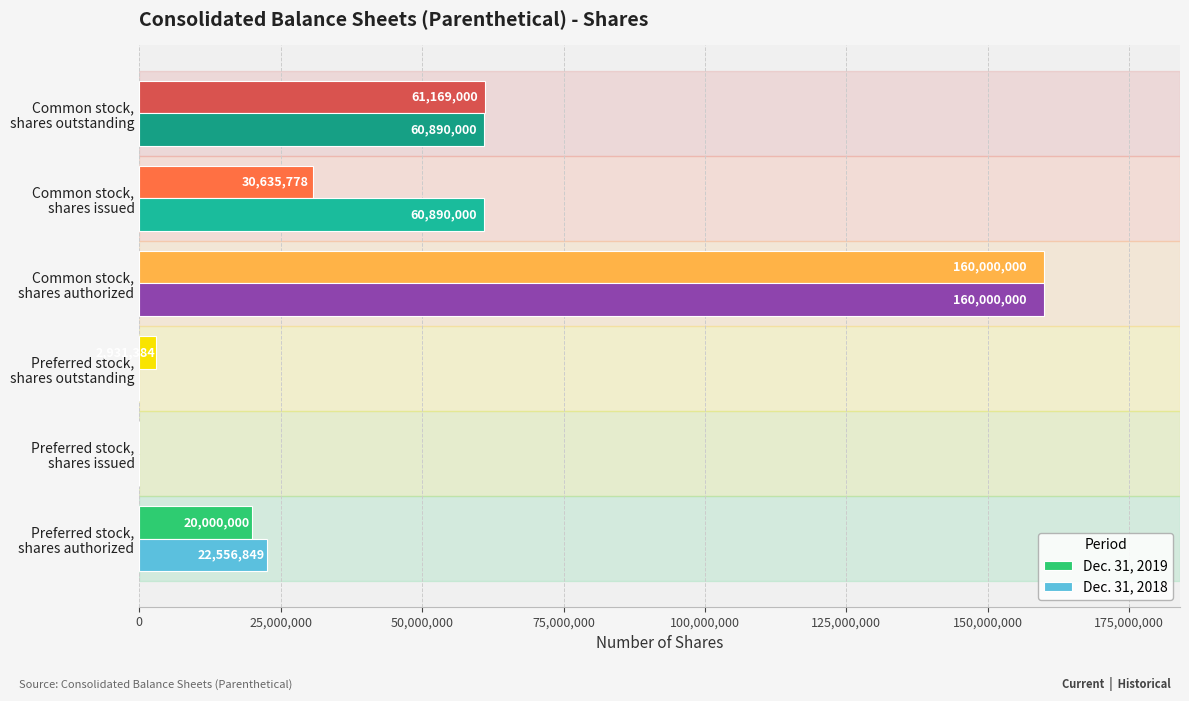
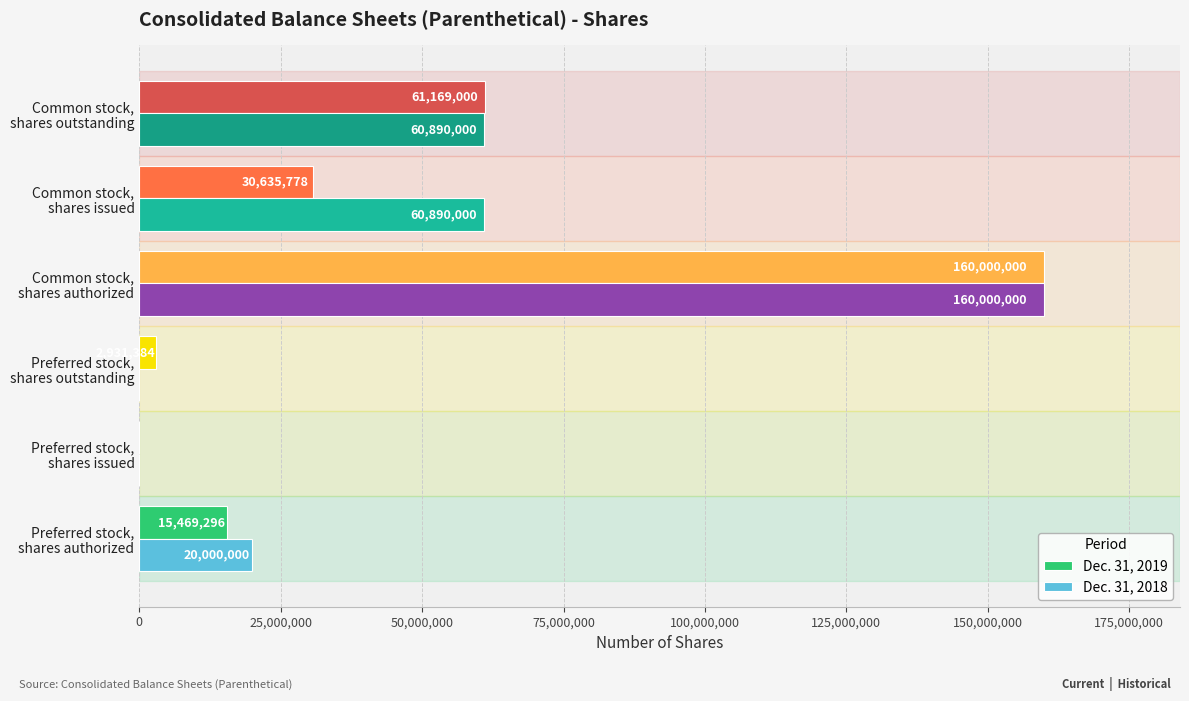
  {
    "Dec. 31, 2019": {
      "Common stock, shares outstanding": "61,169,000",
      "Common stock, shares issued": "30,635,778",
      "Common stock, shares authorized": "160,000,000",
-     "Preferred stock, shares authorized": "20,000,000"
+     "Preferred stock, shares authorized": "15,469,296"
    },
    "Dec. 31, 2018": {
      "Common stock, shares outstanding": "60,890,000",
      "Common stock, shares issued": "60,890,000",
      "Common stock, shares authorized": "160,000,000",
-     "Preferred stock, shares authorized": "22,556,849"
+     "Preferred stock, shares authorized": "20,000,000"
    }
  }
